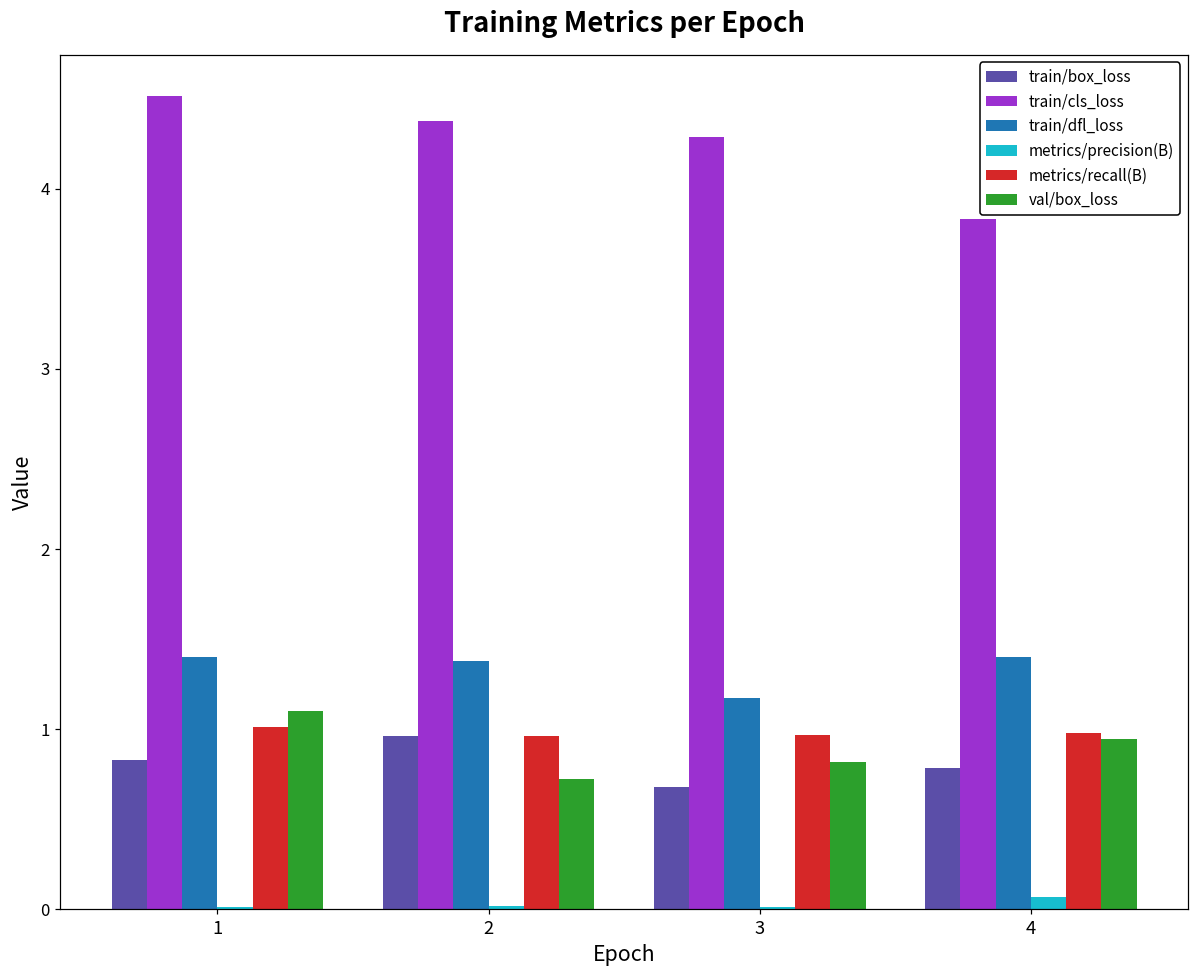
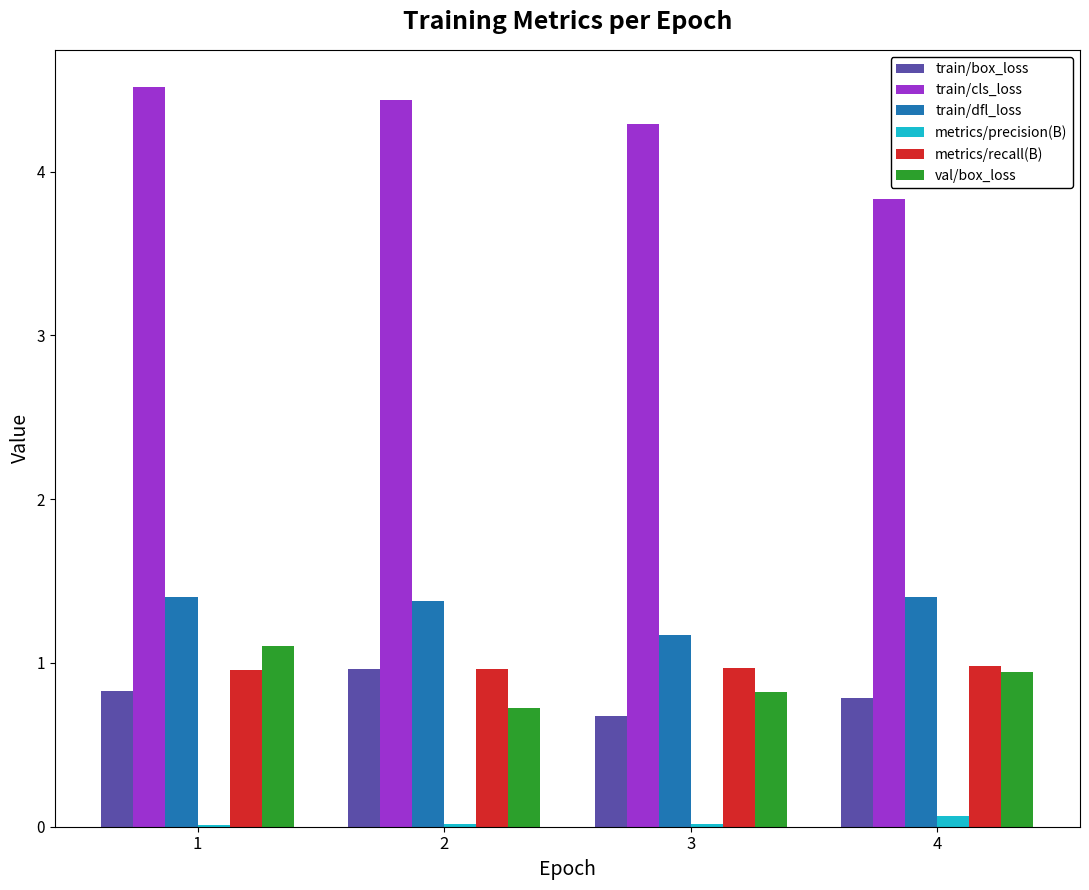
  {
    "train/box_loss": {
      "1": 0.83,
      "2": 0.96,
      "3": 0.68,
      "4": 0.78
    },
    "train/cls_loss": {
      "1": 4.52,
-     "2": 4.37,
+     "2": 4.44,
      "3": 4.29,
      "4": 3.83
    },
    "train/dfl_loss": {
      "1": 1.40,
      "2": 1.38,
      "3": 1.17,
      "4": 1.40
    },
    "metrics/precision(B)": {
      "2": 0.02,
      "4": 0.07
    },
    "metrics/recall(B)": {
-     "1": 1.01,
+     "1": 0.96,
      "2": 0.96,
      "3": 0.97,
      "4": 0.98
    },
    "val/box_loss": {
      "1": 1.10,
      "2": 0.72,
      "3": 0.82,
      "4": 0.94
    }
  }
